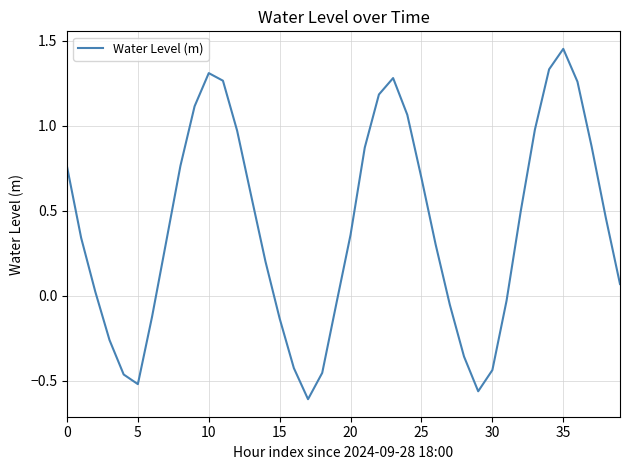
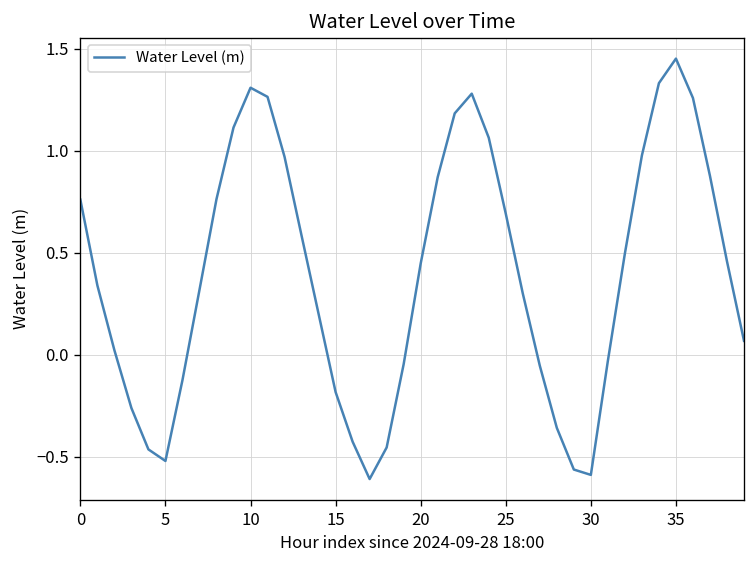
  {
    "0": 0.76,
    "5": -0.52,
    "10": 1.31,
-   "15": -0.13,
-   "20": 0.36,
+   "15": -0.18,
+   "20": 0.45,
    "25": 0.69,
-   "30": -0.44,
+   "30": -0.59,
    "35": 1.45
  }
